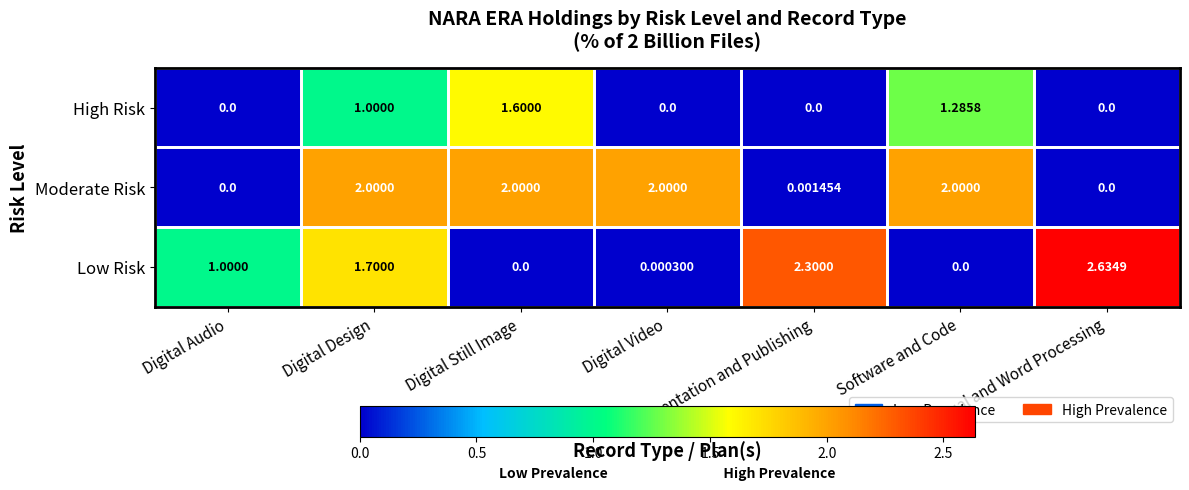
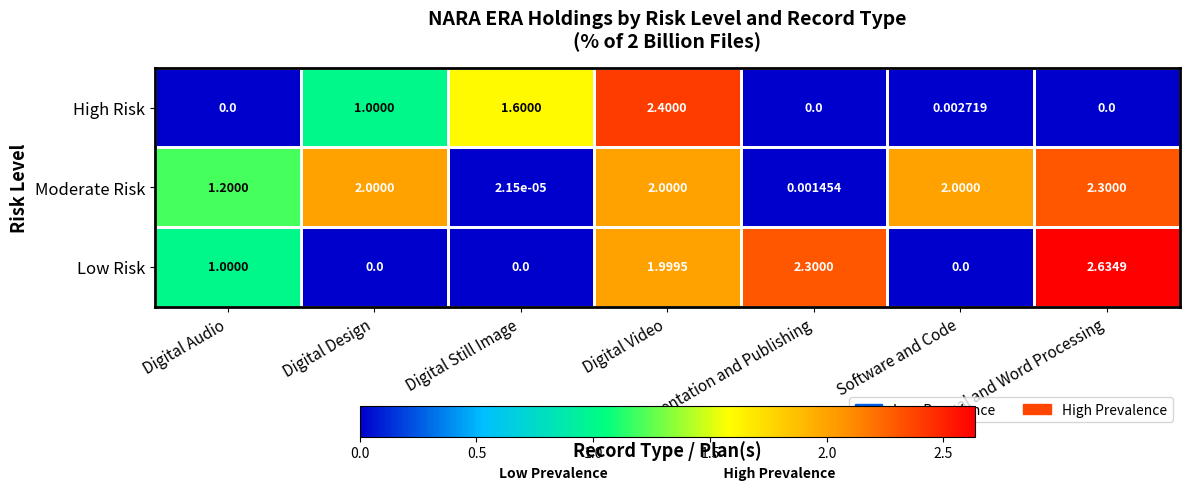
  {
    "High Risk": {
      "Digital Audio": "0.0",
      "Digital Design": "1.0000",
      "Digital Still Image": "1.6000",
-     "Digital Video": "0.0",
+     "Digital Video": "2.4000",
      "Presentation and Publishing": "0.0",
-     "Software and Code": "1.2858",
+     "Software and Code": "0.002719",
      "Textual and Word Processing": "0.0"
    },
    "Moderate Risk": {
-     "Digital Audio": "0.0",
+     "Digital Audio": "1.2000",
      "Digital Design": "2.0000",
-     "Digital Still Image": "2.0000",
+     "Digital Still Image": "2.15e-05",
      "Digital Video": "2.0000",
      "Presentation and Publishing": "0.001454",
      "Software and Code": "2.0000",
-     "Textual and Word Processing": "0.0"
+     "Textual and Word Processing": "2.3000"
    },
    "Low Risk": {
      "Digital Audio": "1.0000",
-     "Digital Design": "1.7000",
+     "Digital Design": "0.0",
      "Digital Still Image": "0.0",
-     "Digital Video": "0.000300",
+     "Digital Video": "1.9995",
      "Presentation and Publishing": "2.3000",
      "Software and Code": "0.0",
      "Textual and Word Processing": "2.6349"
    }
  }
